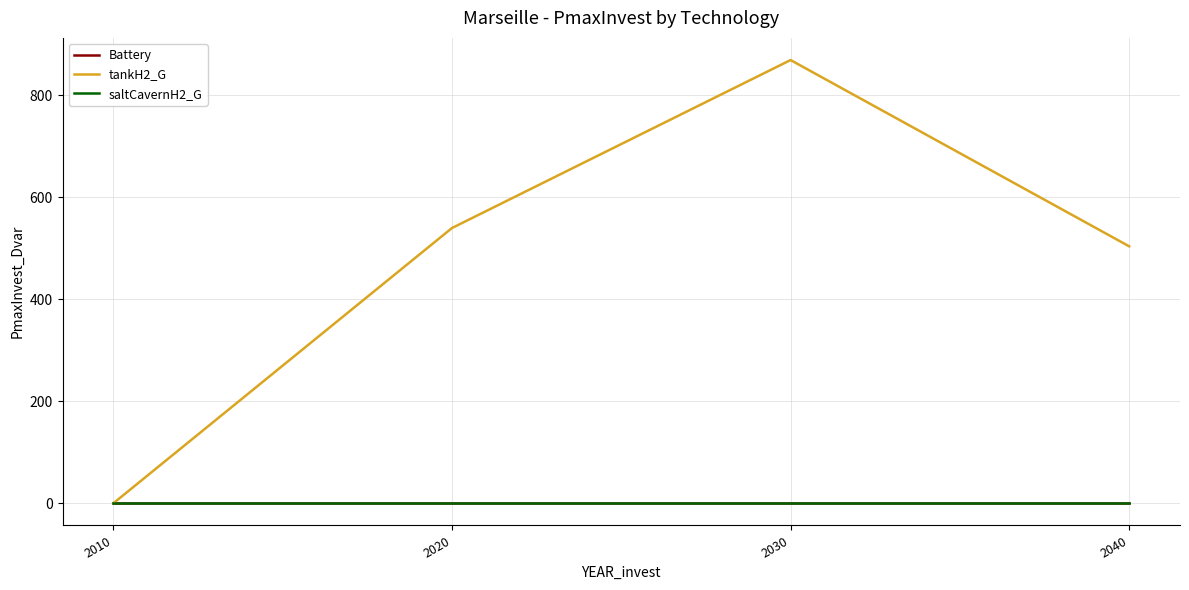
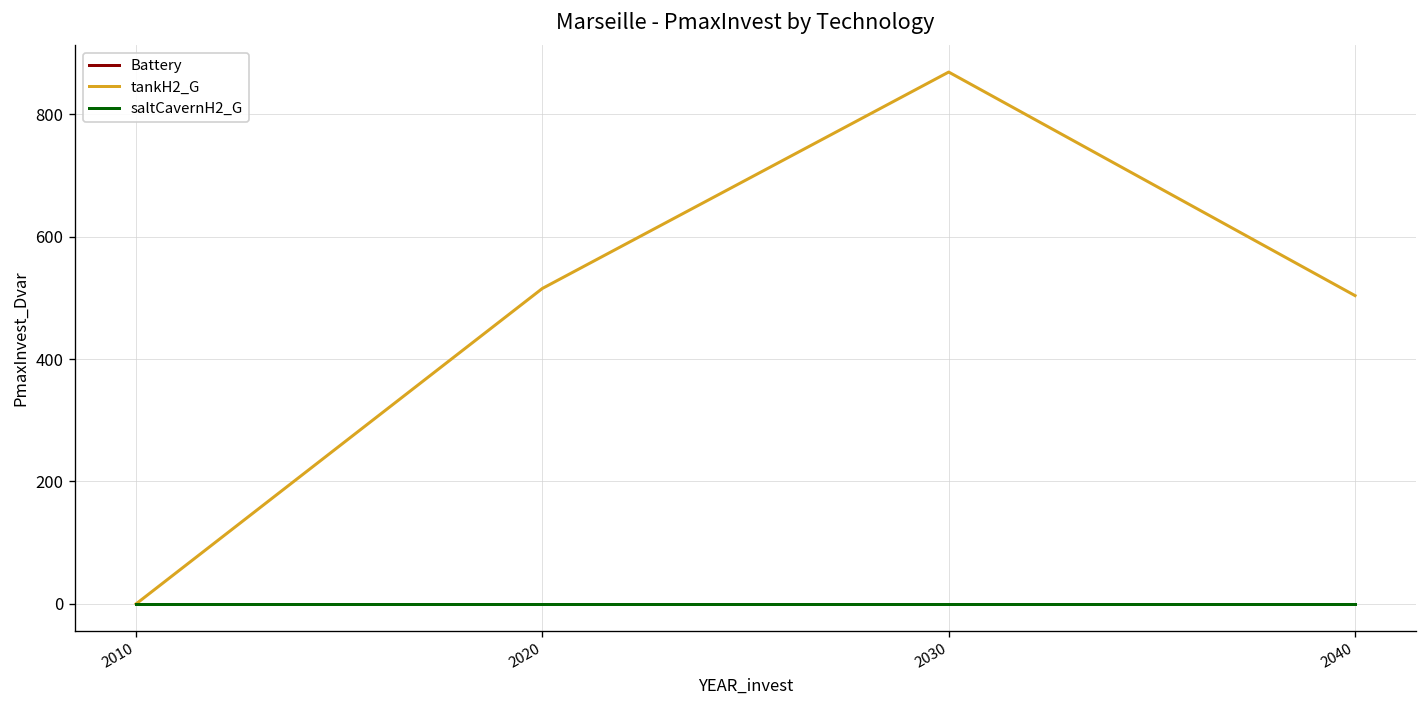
  {
    "saltCavernH2_G": {
      "2020": 0,
      "2030": 0,
      "2040": 0
    },
    "tankH2_G": {
-     "2020": 540,
+     "2020": 520,
      "2030": 870,
      "2040": 500
    }
  }
